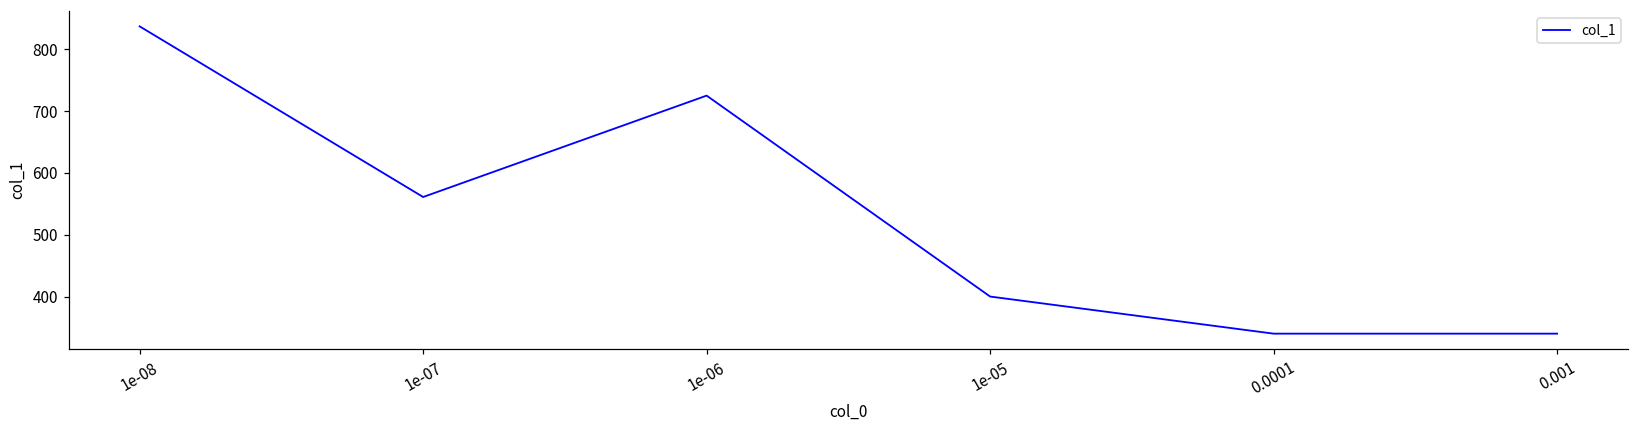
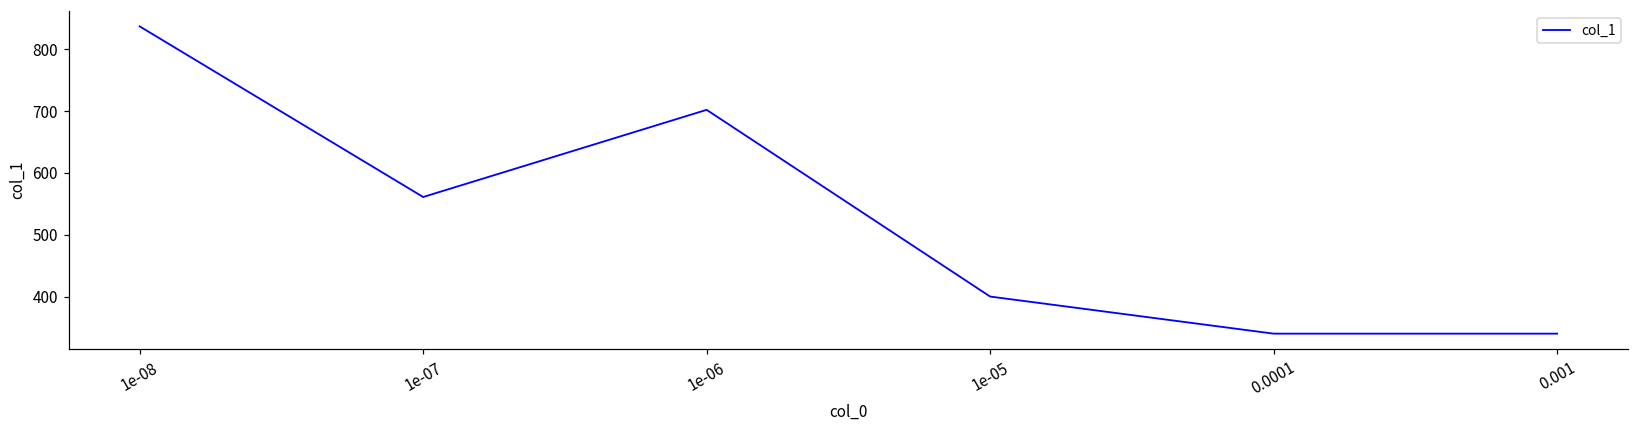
  {
    "1e-08": 840,
    "1e-07": 560,
-   "1e-06": 730,
+   "1e-06": 700,
    "1e-05": 400,
    "0.0001": 340,
    "0.001": 340
  }
